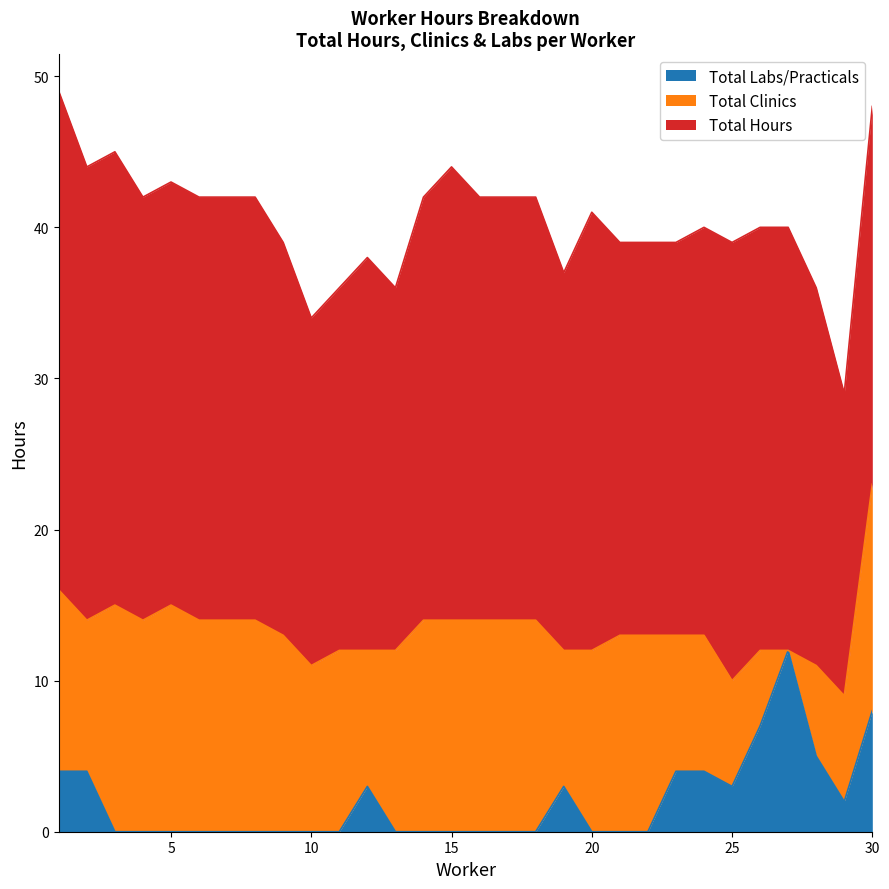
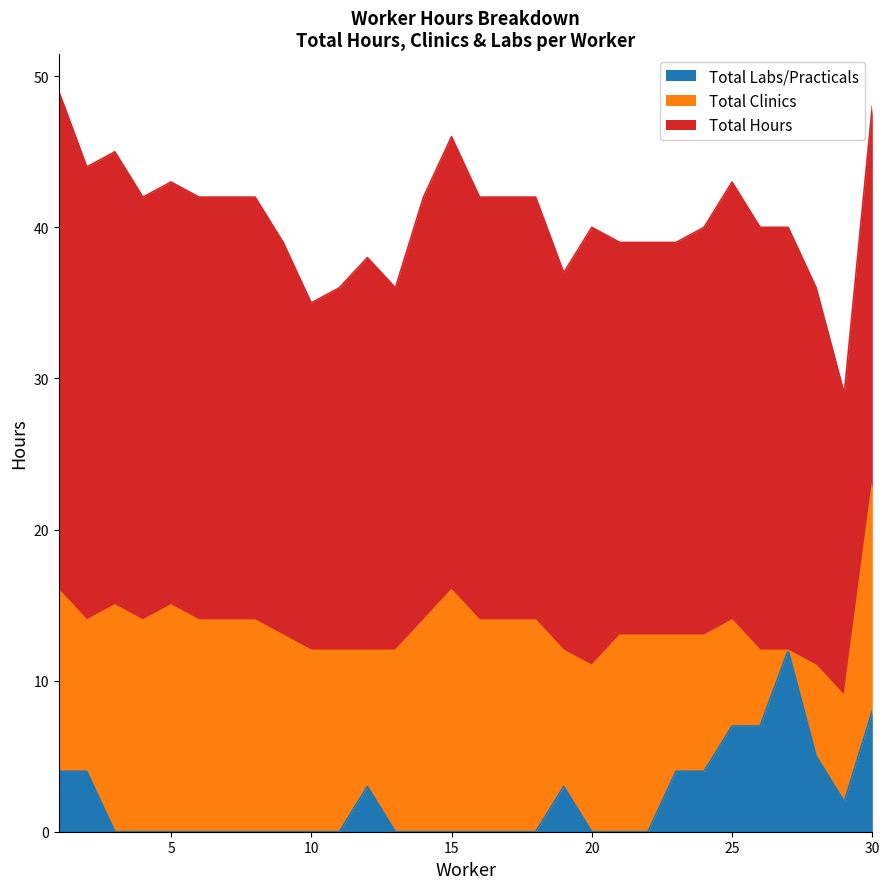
  {
    "Total Labs/Practicals": {
      "5": 0,
      "10": 0,
      "15": 0,
      "20": 0,
-     "25": 3,
+     "25": 7,
      "30": 8
    },
    "Total Clinics": {
      "5": 15,
-     "10": 11,
-     "15": 14,
-     "20": 12,
+     "10": 12,
+     "15": 16,
+     "20": 11,
      "30": 23
    },
    "Total Hours": {
      "5": 28,
      "10": 23,
      "15": 30,
      "20": 29,
      "25": 29,
      "30": 25
    }
  }
